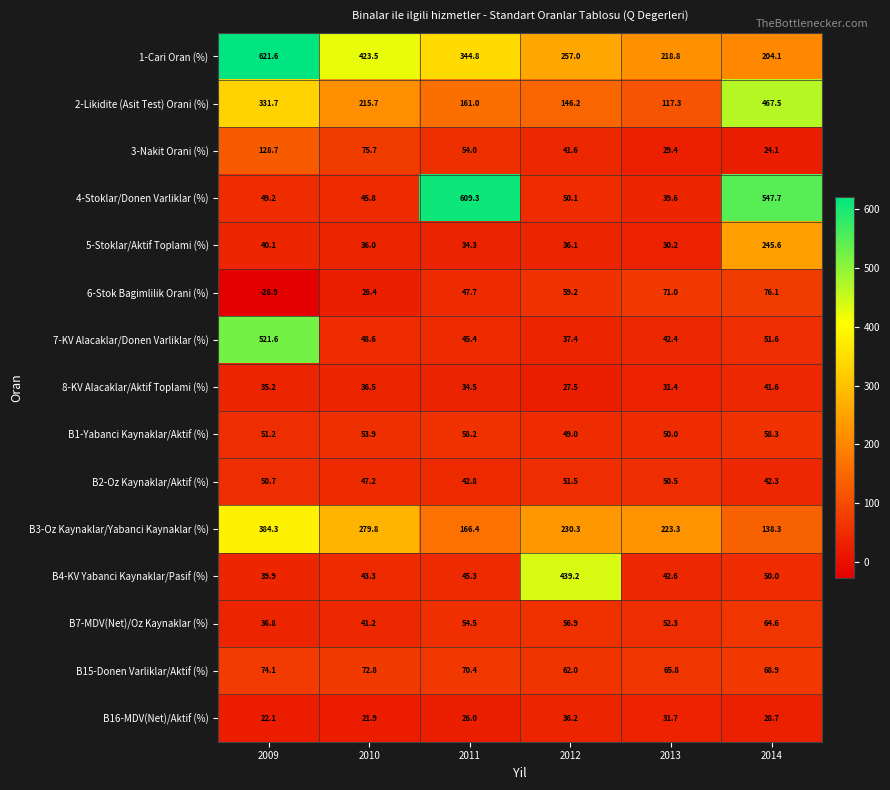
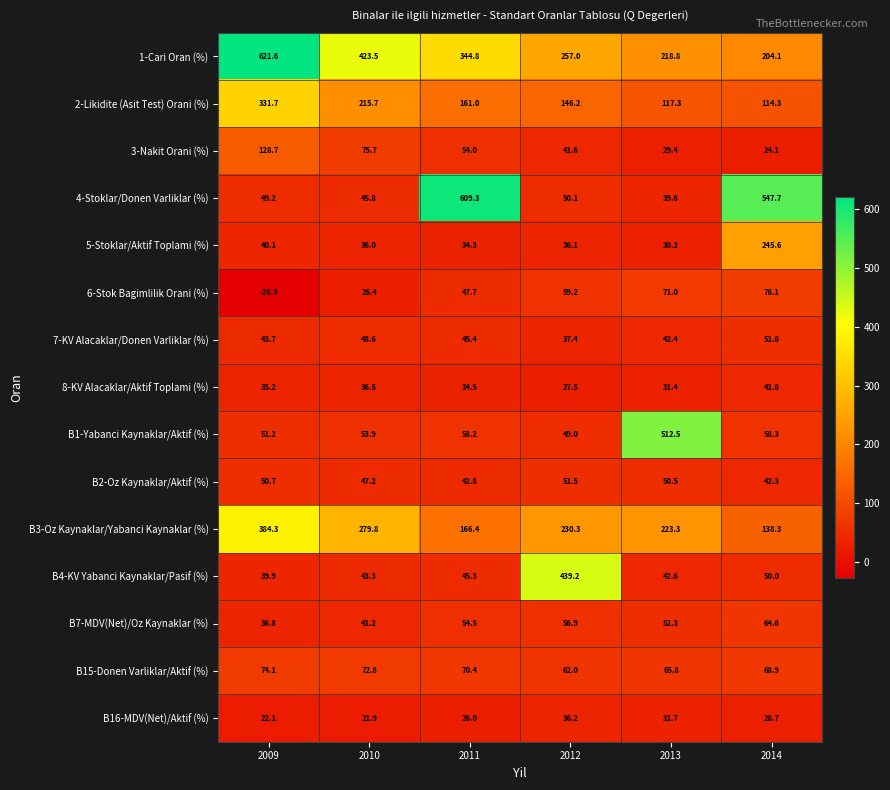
  {
    "1-Cari Oran (%)": {
      "2009": 621.6,
      "2010": 423.5,
      "2011": 344.8,
      "2012": 257.0,
      "2013": 218.8,
      "2014": 204.1
    },
    "2-Likidite (Asit Test) Orani (%)": {
      "2009": 331.7,
      "2010": 215.7,
      "2011": 161.0,
      "2012": 146.2,
      "2013": 117.3,
-     "2014": 467.5
+     "2014": 114.3
    },
    "3-Nakit Orani (%)": {
      "2009": 128.7,
      "2010": 75.7,
      "2011": 54.0,
      "2012": 41.6,
      "2013": 29.4,
      "2014": 24.1
    },
    "4-Stoklar/Donen Varliklar (%)": {
      "2009": 49.2,
      "2010": 45.8,
      "2011": 609.3,
      "2012": 50.1,
      "2013": 39.6,
      "2014": 547.7
    },
    "5-Stoklar/Aktif Toplami (%)": {
      "2009": 40.1,
      "2010": 36.0,
      "2011": 34.3,
      "2012": 36.1,
      "2013": 30.2,
      "2014": 245.6
    },
    "6-Stok Bagimlilik Orani (%)": {
      "2009": -26.9,
      "2010": 26.4,
      "2011": 47.7,
      "2012": 59.2,
      "2013": 71.0,
      "2014": 76.1
    },
    "7-KV Alacaklar/Donen Varliklar (%)": {
-     "2009": 521.6,
+     "2009": 43.7,
      "2010": 48.6,
      "2011": 45.4,
      "2012": 37.4,
      "2013": 42.4,
      "2014": 51.6
    },
    "8-KV Alacaklar/Aktif Toplami (%)": {
      "2009": 35.2,
      "2010": 36.5,
      "2011": 34.5,
      "2012": 27.5,
      "2013": 31.4,
      "2014": 41.6
    },
    "B1-Yabanci Kaynaklar/Aktif (%)": {
      "2009": 51.2,
      "2010": 53.9,
      "2011": 58.2,
      "2012": 49.0,
-     "2013": 50.0,
+     "2013": 512.5,
      "2014": 58.3
    },
    "B2-Oz Kaynaklar/Aktif (%)": {
      "2009": 50.7,
      "2010": 47.2,
      "2011": 42.8,
      "2012": 51.5,
      "2013": 50.5,
      "2014": 42.3
    },
    "B3-Oz Kaynaklar/Yabanci Kaynaklar (%)": {
      "2009": 384.3,
      "2010": 279.8,
      "2011": 166.4,
      "2012": 230.3,
      "2013": 223.3,
      "2014": 138.3
    },
    "B4-KV Yabanci Kaynaklar/Pasif (%)": {
      "2009": 39.9,
      "2010": 43.3,
      "2011": 45.3,
      "2012": 439.2,
      "2013": 42.6,
      "2014": 50.0
    },
    "B7-MDV(Net)/Oz Kaynaklar (%)": {
      "2009": 36.8,
      "2010": 41.2,
      "2011": 54.5,
      "2012": 56.9,
      "2013": 52.3,
      "2014": 64.6
    },
    "B15-Donen Varliklar/Aktif (%)": {
      "2009": 74.1,
      "2010": 72.8,
      "2011": 70.4,
      "2012": 62.0,
      "2013": 65.8,
      "2014": 68.9
    },
    "B16-MDV(Net)/Aktif (%)": {
      "2009": 22.1,
      "2010": 21.9,
      "2011": 26.0,
      "2012": 36.2,
      "2013": 31.7,
      "2014": 28.7
    }
  }
